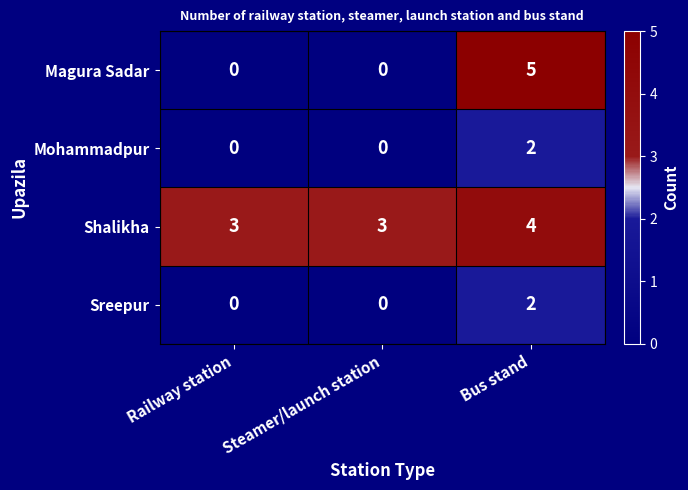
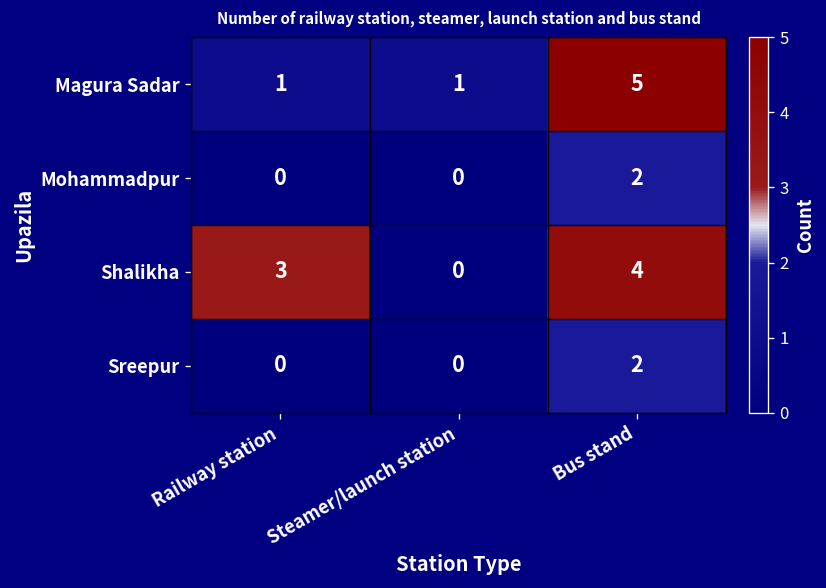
  {
    "Magura Sadar": {
-     "Railway station": 0,
-     "Steamer/launch station": 0,
+     "Railway station": 1,
+     "Steamer/launch station": 1,
      "Bus stand": 5
    },
    "Mohammadpur": {
      "Railway station": 0,
      "Steamer/launch station": 0,
      "Bus stand": 2
    },
    "Shalikha": {
      "Railway station": 3,
-     "Steamer/launch station": 3,
+     "Steamer/launch station": 0,
      "Bus stand": 4
    },
    "Sreepur": {
      "Railway station": 0,
      "Steamer/launch station": 0,
      "Bus stand": 2
    }
  }
